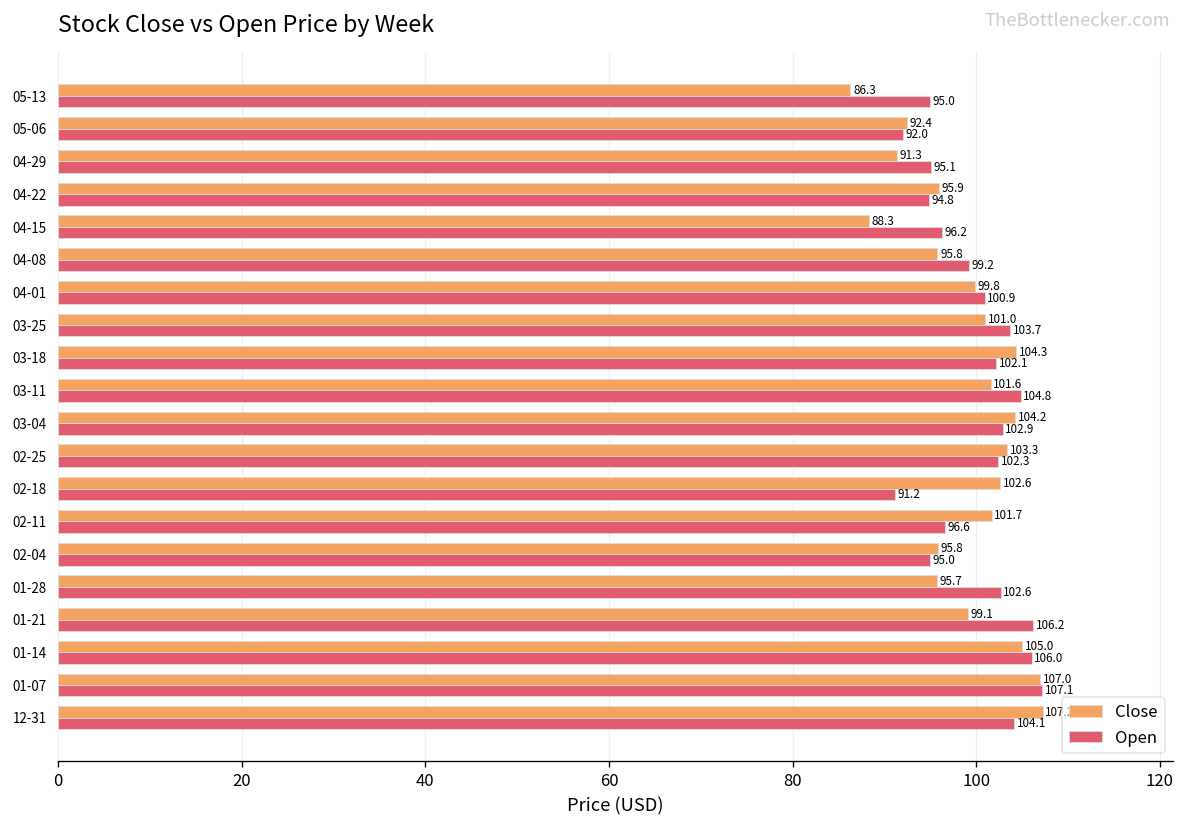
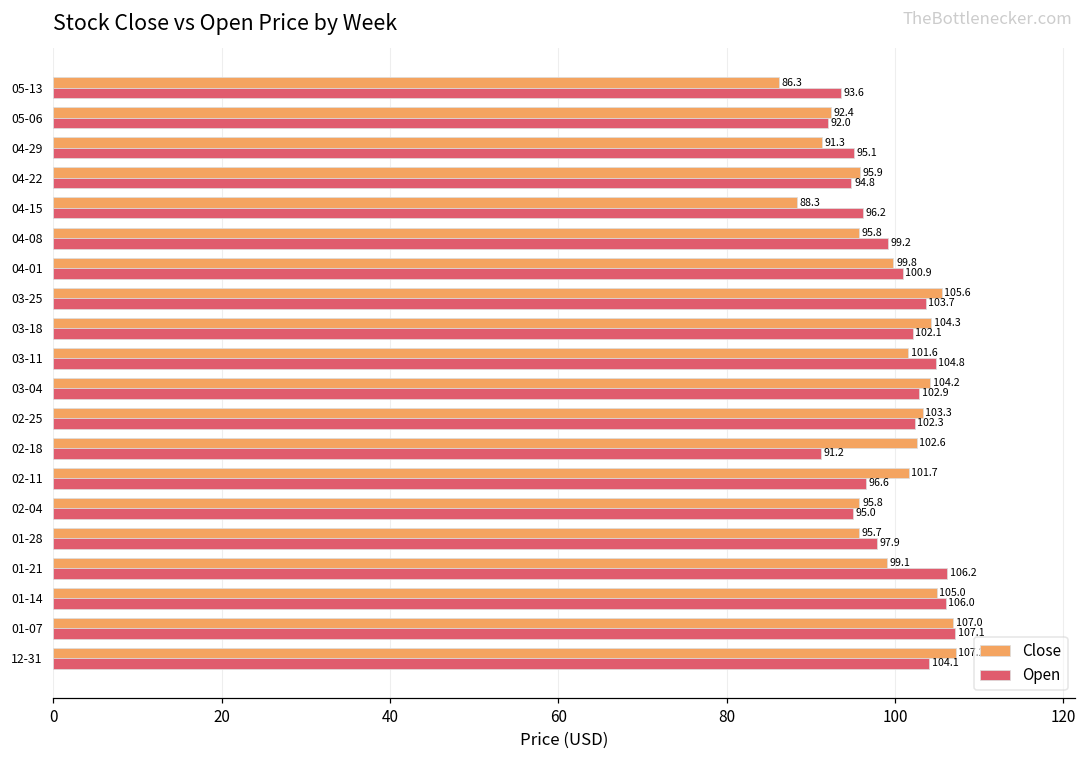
  {
    "Close": {
      "05-13": 86.3,
      "05-06": 92.4,
      "04-29": 91.3,
      "04-22": 95.9,
      "04-15": 88.3,
      "04-08": 95.8,
      "04-01": 99.8,
-     "03-25": 101.0,
+     "03-25": 105.6,
      "03-18": 104.3,
      "03-11": 101.6,
      "03-04": 104.2,
      "02-25": 103.3,
      "02-18": 102.6,
      "02-11": 101.7,
      "02-04": 95.8,
      "01-28": 95.7,
      "01-21": 99.1,
      "01-14": 105.0,
      "01-07": 107.0
    },
    "Open": {
-     "05-13": 95.0,
+     "05-13": 93.6,
      "05-06": 92.0,
      "04-29": 95.1,
      "04-22": 94.8,
      "04-15": 96.2,
      "04-08": 99.2,
      "04-01": 100.9,
      "03-25": 103.7,
      "03-18": 102.1,
      "03-11": 104.8,
      "03-04": 102.9,
      "02-25": 102.3,
      "02-18": 91.2,
      "02-11": 96.6,
      "02-04": 95.0,
-     "01-28": 102.6,
+     "01-28": 97.9,
      "01-21": 106.2,
      "01-14": 106.0,
      "01-07": 107.1,
      "12-31": 104.1
    }
  }
